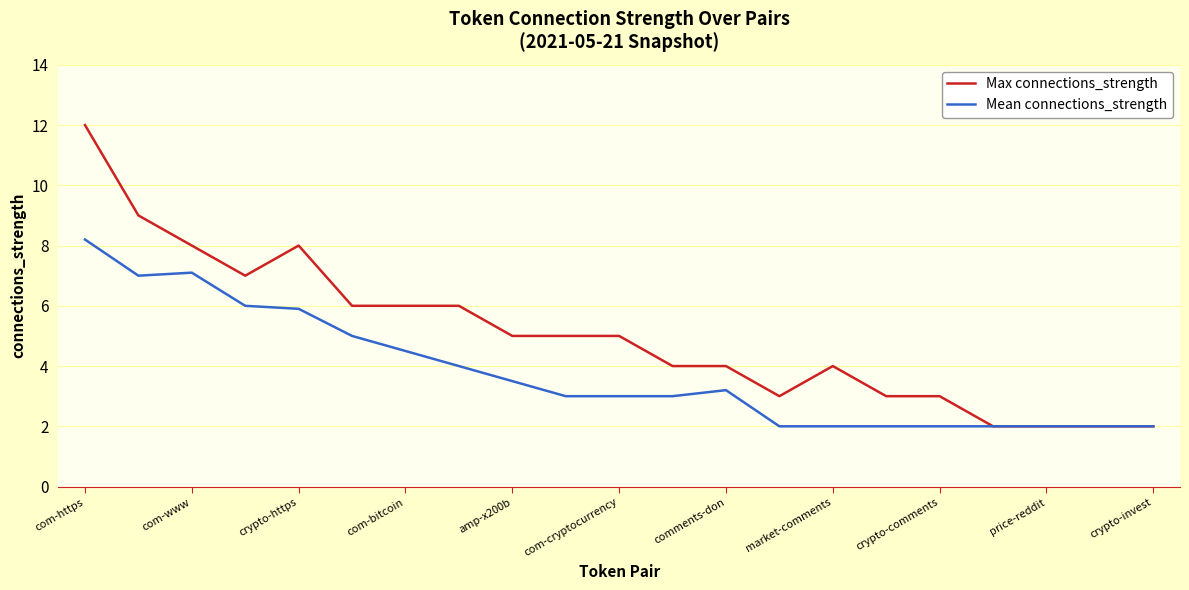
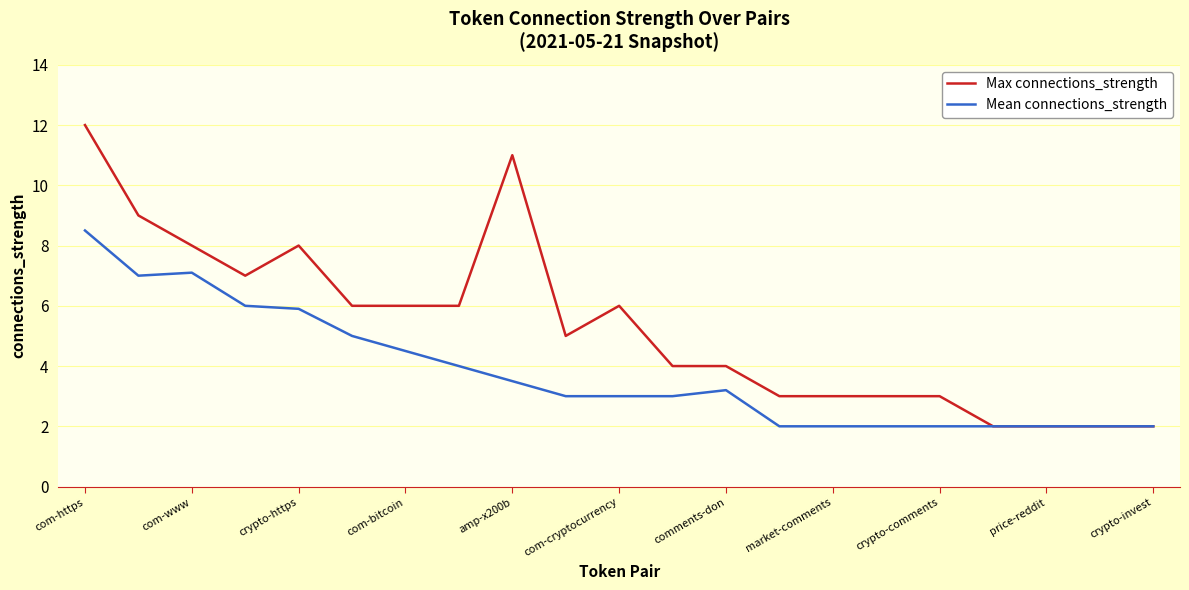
  {
    "Max connections_strength": {
      "com-https": 12,
      "com-www": 8,
      "crypto-https": 8,
      "com-bitcoin": 6,
-     "amp-x200b": 5,
-     "com-cryptocurrency": 5,
+     "amp-x200b": 11,
+     "com-cryptocurrency": 6,
      "comments-don": 4,
-     "market-comments": 4,
+     "market-comments": 3,
      "crypto-comments": 3
    },
    "Mean connections_strength": {
-     "com-https": 8.2,
+     "com-https": 8.5,
      "com-www": 7.1,
      "crypto-https": 5.9,
      "com-bitcoin": 4.5,
      "amp-x200b": 3.5,
      "com-cryptocurrency": 3.0,
      "comments-don": 3.2,
      "market-comments": 2.0,
      "crypto-comments": 2.0
    }
  }
